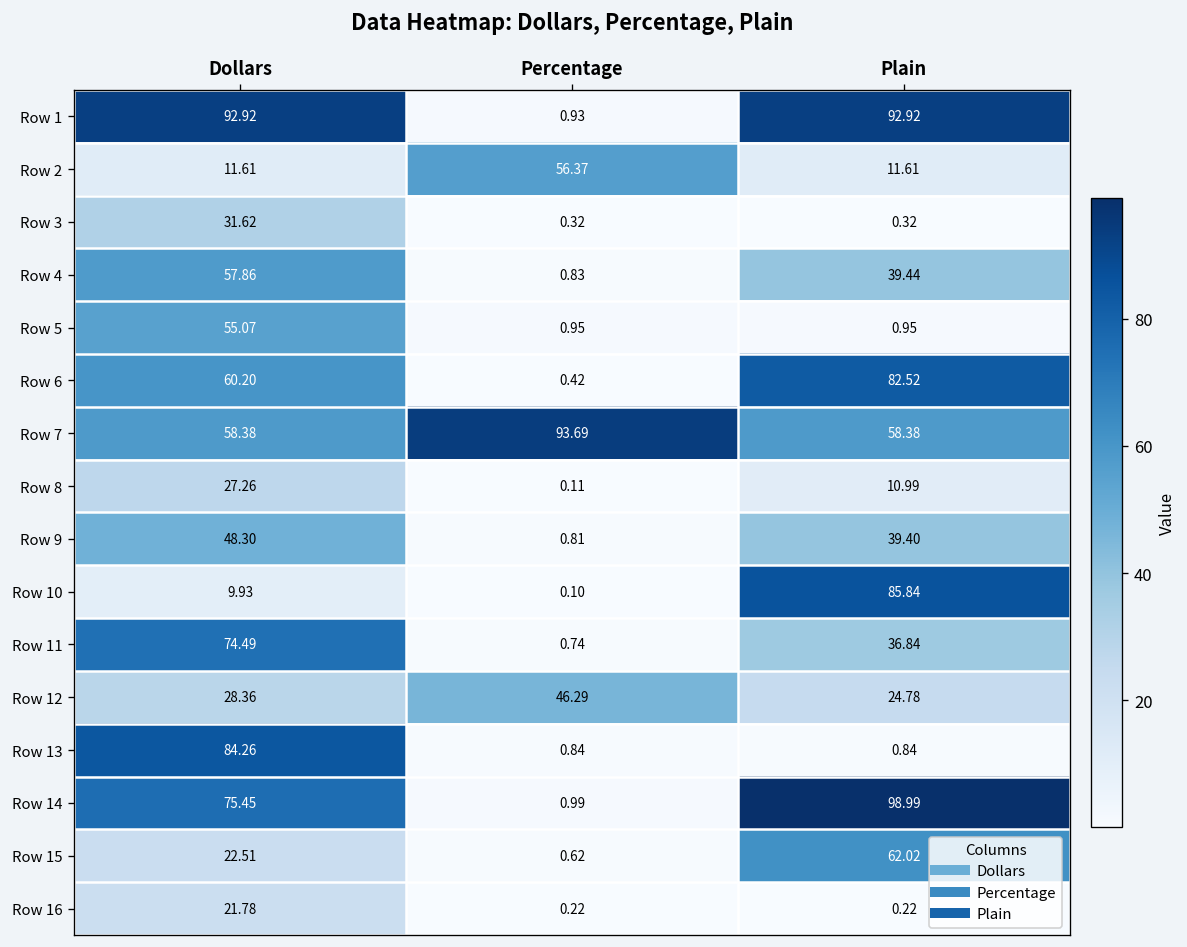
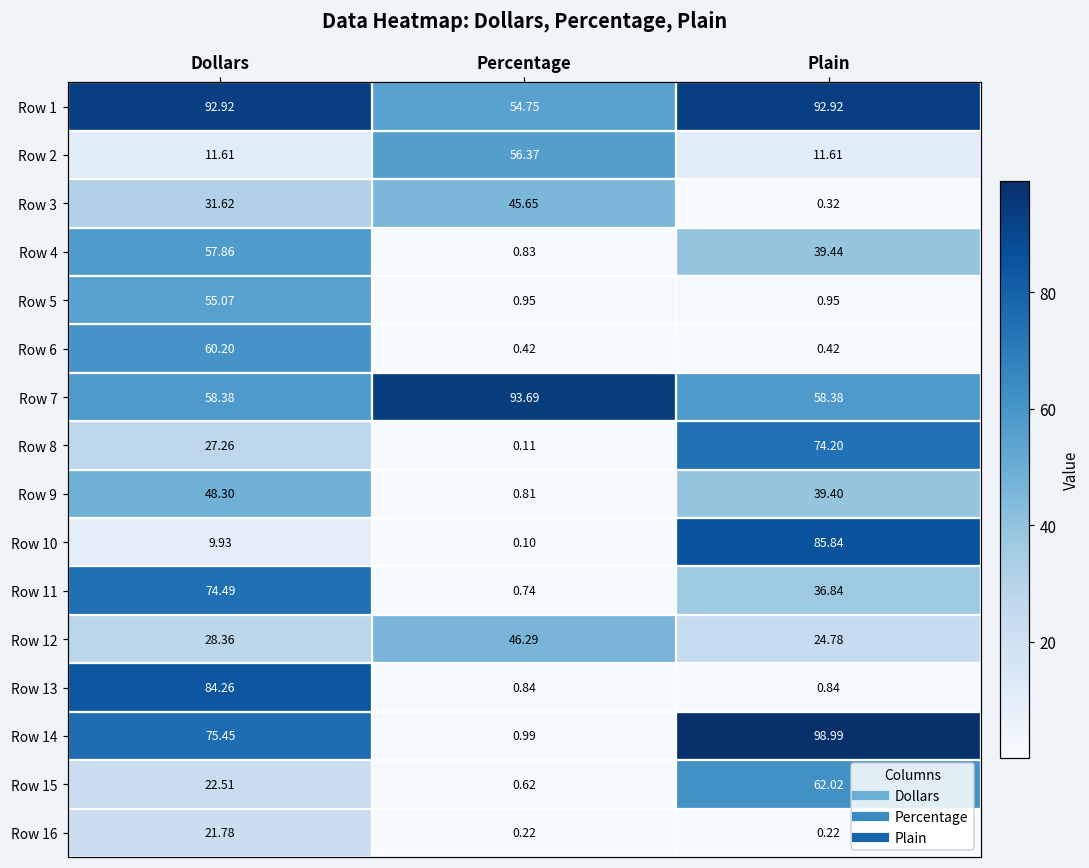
  {
    "Row 1": {
      "Dollars": 92.92,
-     "Percentage": 0.93,
+     "Percentage": 54.75,
      "Plain": 92.92
    },
    "Row 2": {
      "Dollars": 11.61,
      "Percentage": 56.37,
      "Plain": 11.61
    },
    "Row 3": {
      "Dollars": 31.62,
-     "Percentage": 0.32,
+     "Percentage": 45.65,
      "Plain": 0.32
    },
    "Row 4": {
      "Dollars": 57.86,
      "Percentage": 0.83,
      "Plain": 39.44
    },
    "Row 5": {
      "Dollars": 55.07,
      "Percentage": 0.95,
      "Plain": 0.95
    },
    "Row 6": {
      "Dollars": 60.20,
      "Percentage": 0.42,
-     "Plain": 82.52
+     "Plain": 0.42
    },
    "Row 7": {
      "Dollars": 58.38,
      "Percentage": 93.69,
      "Plain": 58.38
    },
    "Row 8": {
      "Dollars": 27.26,
      "Percentage": 0.11,
-     "Plain": 10.99
+     "Plain": 74.20
    },
    "Row 9": {
      "Dollars": 48.30,
      "Percentage": 0.81,
      "Plain": 39.40
    },
    "Row 10": {
      "Dollars": 9.93,
      "Percentage": 0.10,
      "Plain": 85.84
    },
    "Row 11": {
      "Dollars": 74.49,
      "Percentage": 0.74,
      "Plain": 36.84
    },
    "Row 12": {
      "Dollars": 28.36,
      "Percentage": 46.29,
      "Plain": 24.78
    },
    "Row 13": {
      "Dollars": 84.26,
      "Percentage": 0.84,
      "Plain": 0.84
    },
    "Row 14": {
      "Dollars": 75.45,
      "Percentage": 0.99,
      "Plain": 98.99
    },
    "Row 15": {
      "Dollars": 22.51,
      "Percentage": 0.62,
      "Plain": 62.02
    },
    "Row 16": {
      "Dollars": 21.78,
      "Percentage": 0.22,
      "Plain": 0.22
    }
  }
